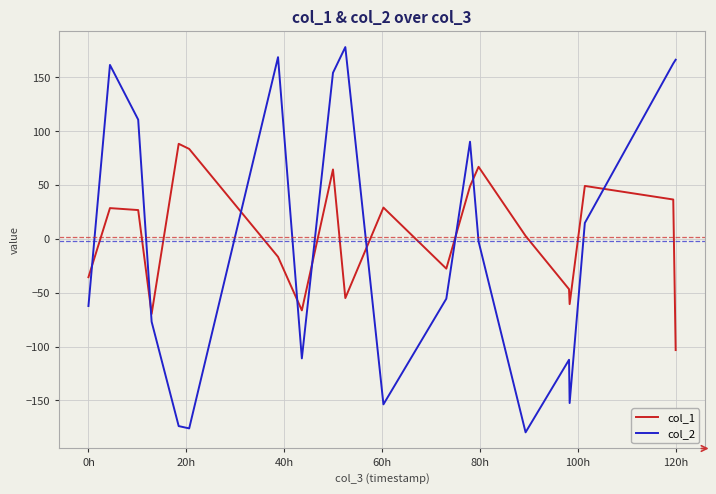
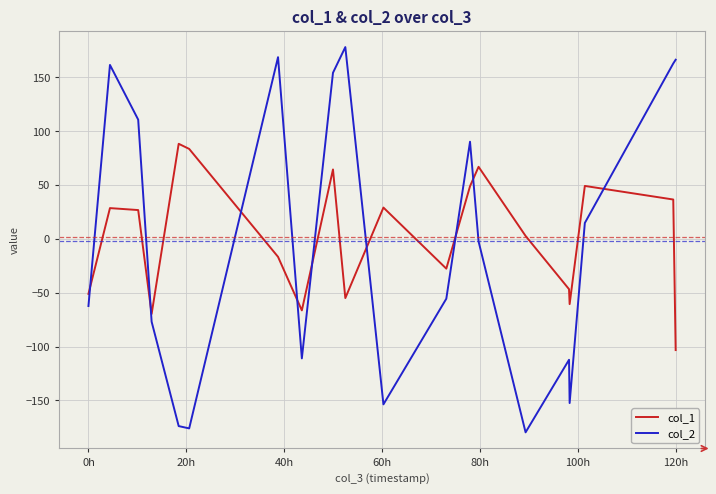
  {
    "col_1": {
-     "0h": -36,
+     "0h": -51,
      "120h": -103
    },
    "col_2": {
      "0h": -62,
      "120h": 166
    }
  }
